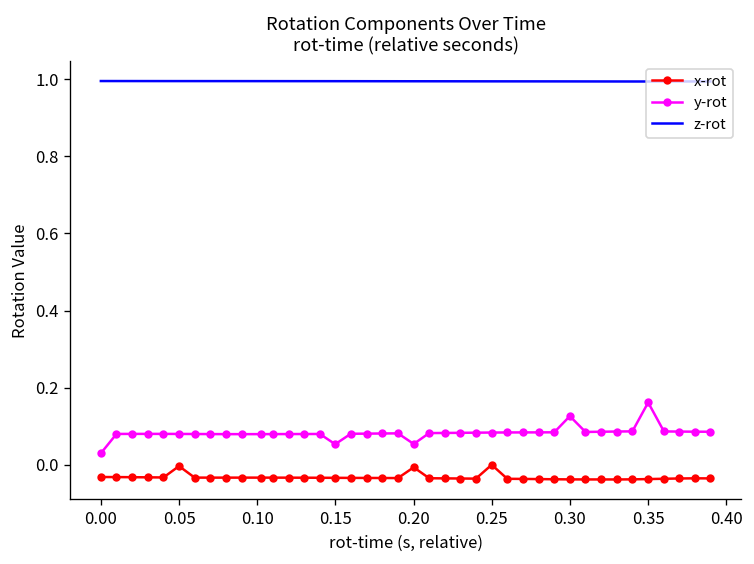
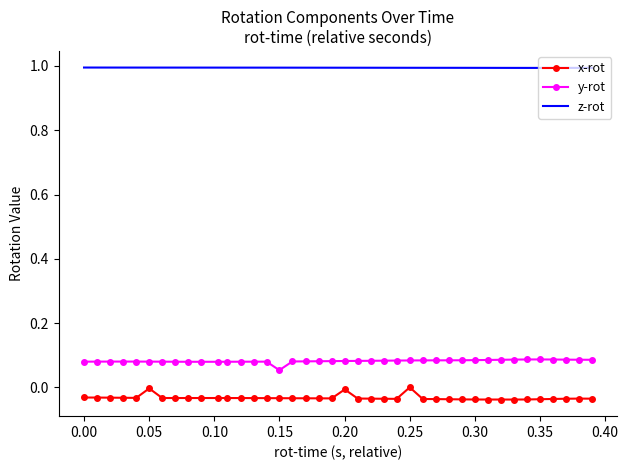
  {
    "x-rot": {
      "0.00": -0.03,
      "0.05": 0.00,
      "0.15": -0.03,
      "0.20": -0.01,
      "0.25": 0.00,
      "0.30": -0.04,
      "0.35": -0.04
    },
    "y-rot": {
-     "0.00": 0.03,
+     "0.00": 0.08,
      "0.05": 0.08,
      "0.15": 0.05,
-     "0.20": 0.05,
+     "0.20": 0.08,
      "0.25": 0.08,
-     "0.30": 0.13,
-     "0.35": 0.16
+     "0.30": 0.08,
+     "0.35": 0.09
    },
    "z-rot": {
      "0.00": 1.00,
      "0.05": 0.99,
      "0.15": 0.99,
      "0.20": 0.99,
      "0.25": 0.99,
      "0.30": 0.99
    }
  }
